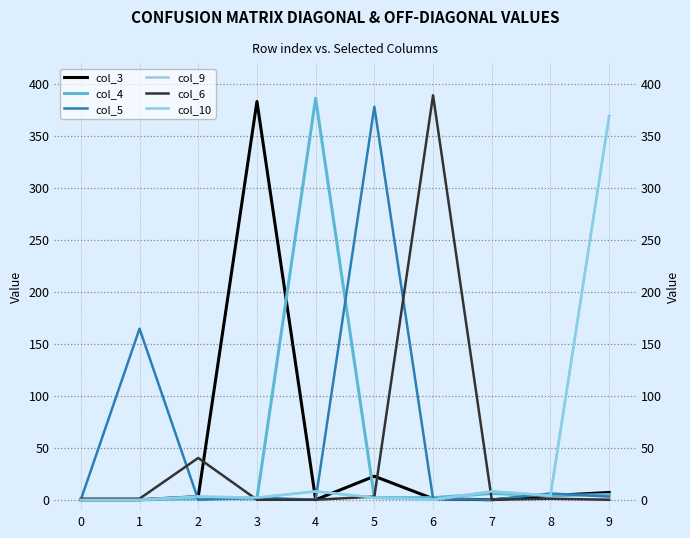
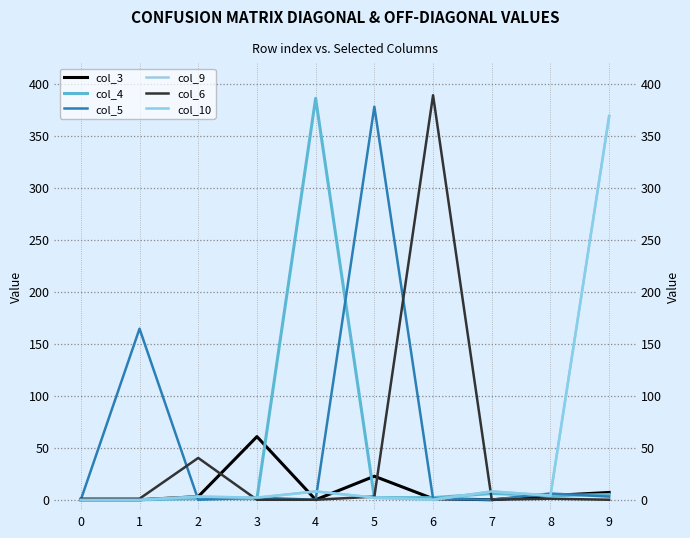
  {
    "col_3": {
-     "3": 383,
+     "3": 61,
      "5": 23
    },
    "col_5": {
      "1": 165,
      "5": 378
    },
    "col_6": {
      "2": 40,
      "6": 389,
      "8": 1,
      "9": 0
    }
  }
